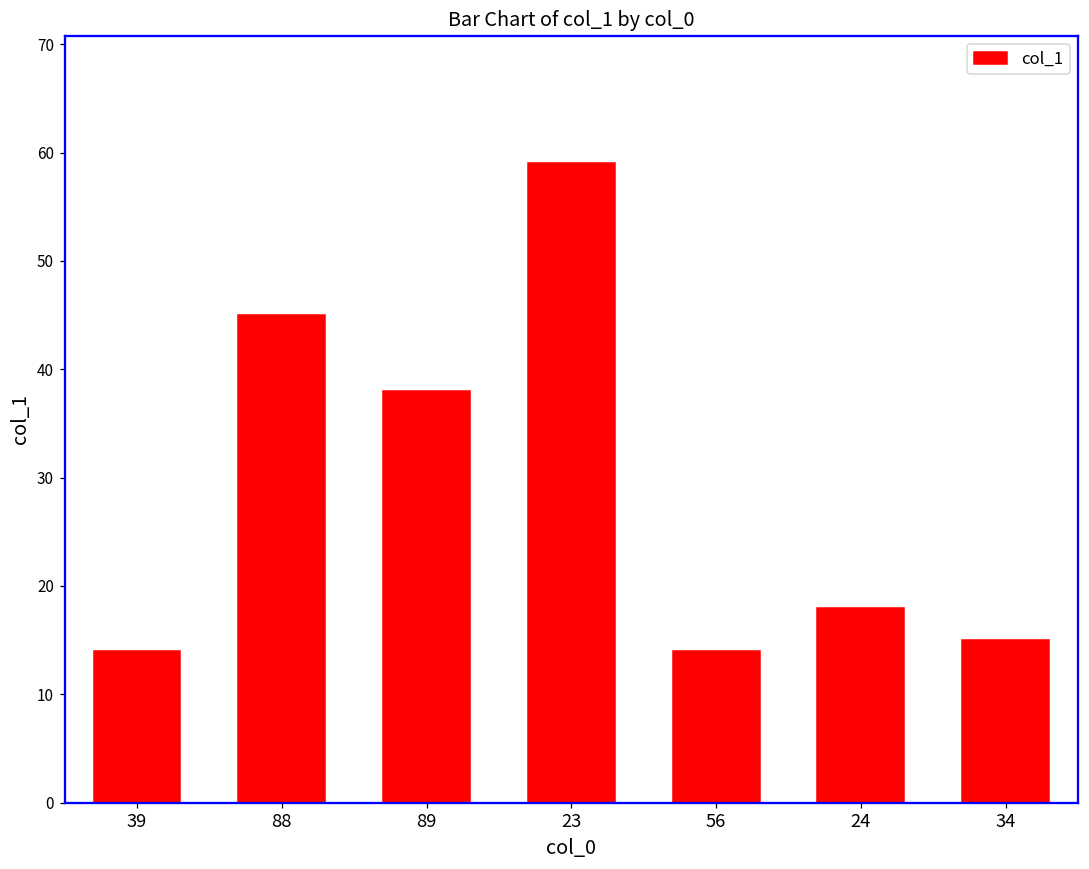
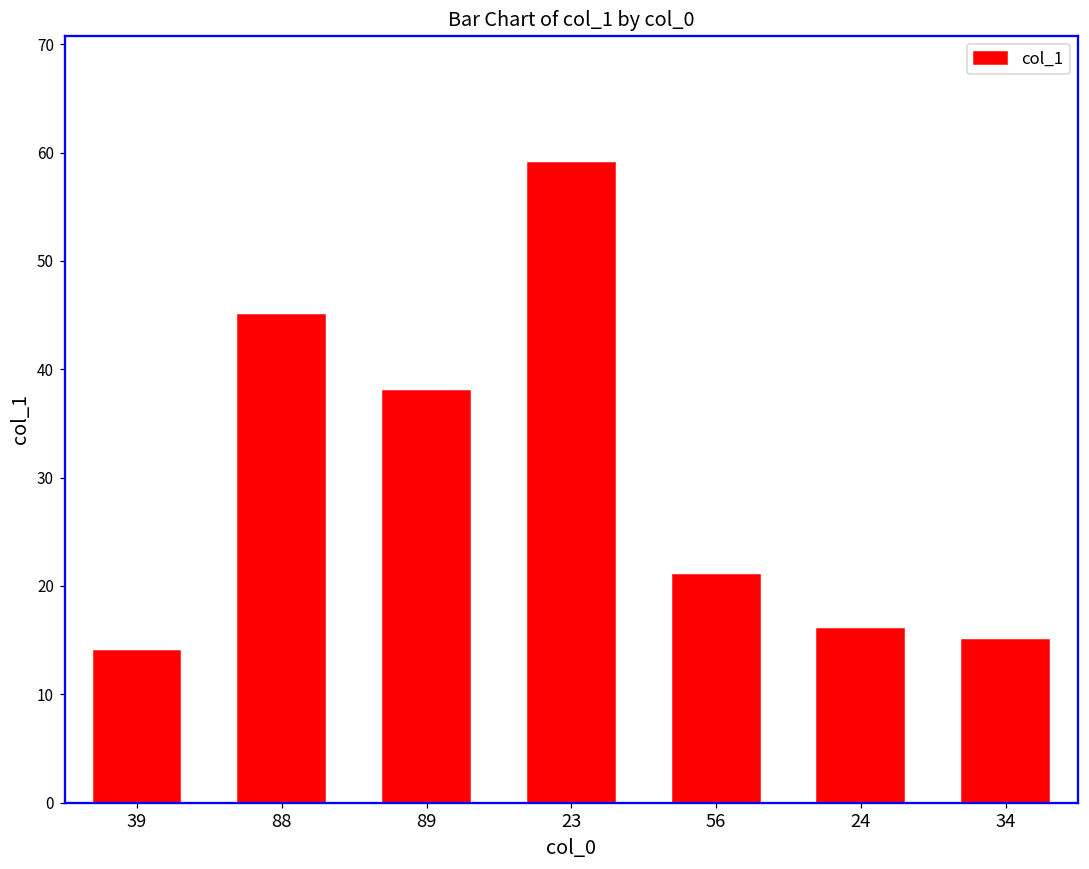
  {
    "39": 14,
    "88": 45,
    "89": 38,
    "23": 59,
-   "56": 14,
-   "24": 18,
+   "56": 21,
+   "24": 16,
    "34": 15
  }
